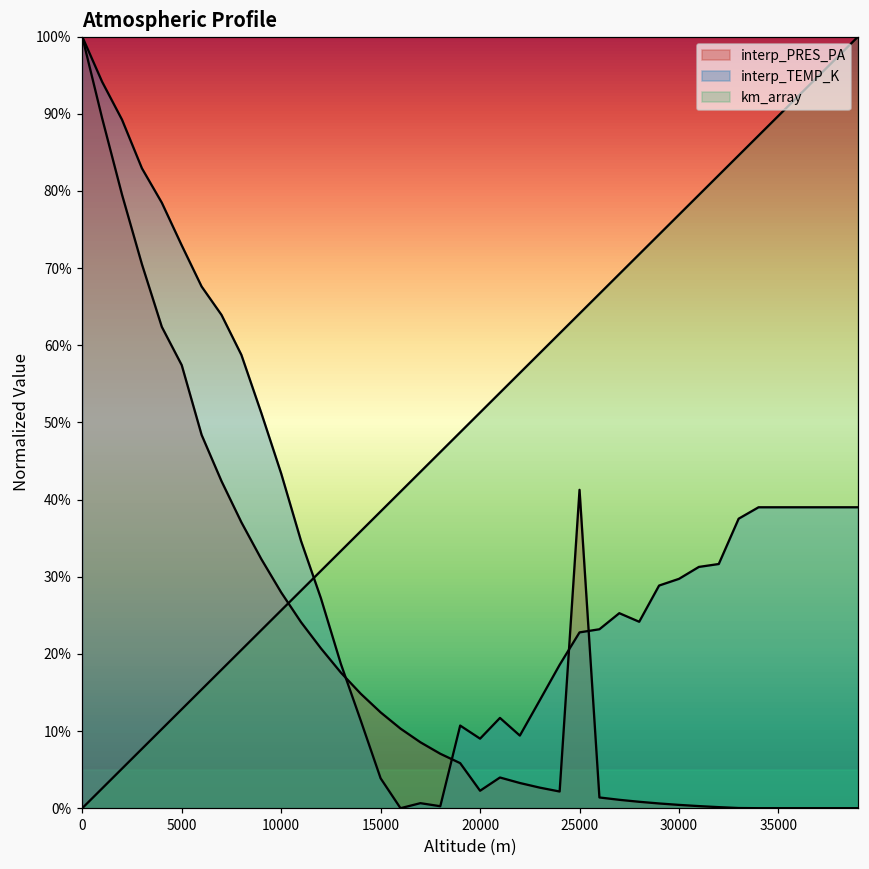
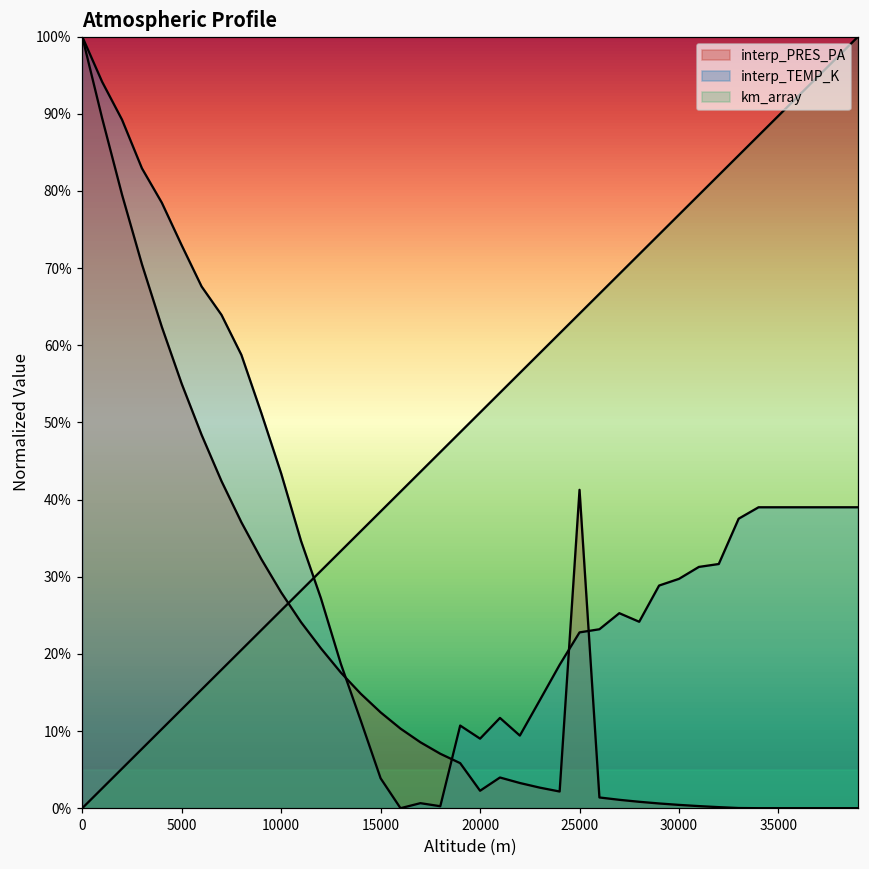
  {
    "interp_PRES_PA": {
-     "5000": "57%",
+     "5000": "55%",
      "10000": "28%",
      "15000": "12%",
      "25000": "41%"
    }
  }
